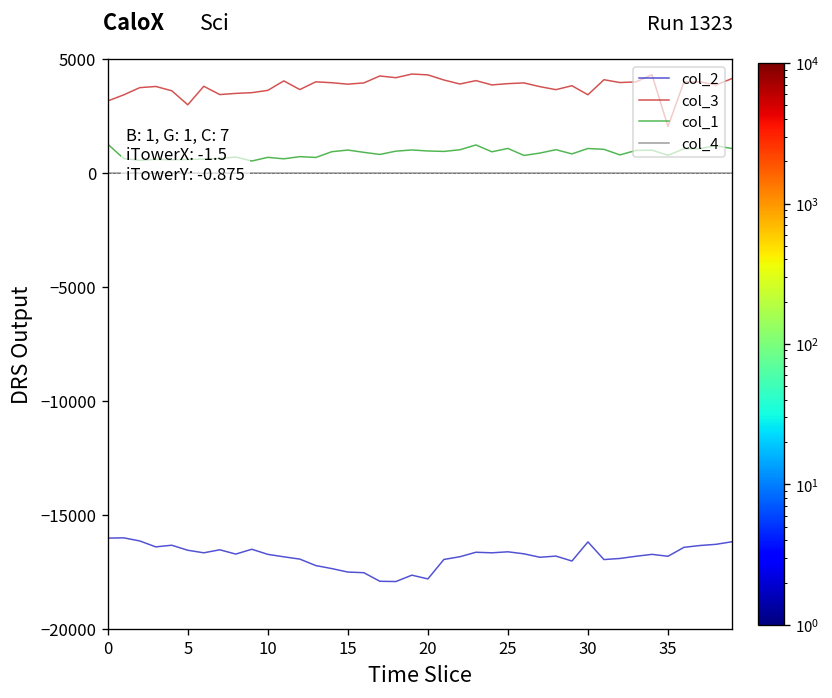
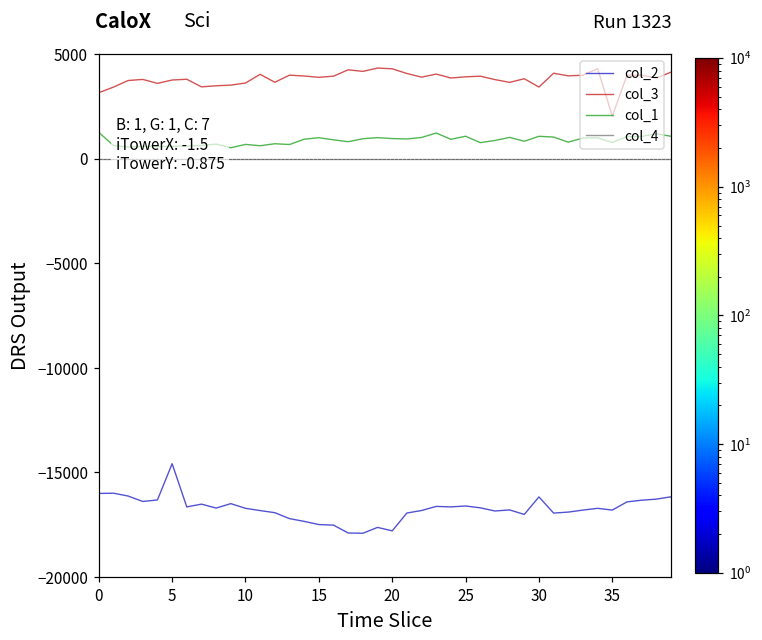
  {
    "col_2": {
      "0": -16000,
-     "5": -16500,
+     "5": -14600,
      "10": -16700,
      "15": -17500,
      "20": -17800,
      "25": -16600,
      "30": -16200,
      "35": -16800
    },
    "col_3": {
      "0": 3200,
-     "5": 3000,
+     "5": 3800,
      "10": 3600,
      "15": 3900,
      "20": 4300,
      "25": 3900,
      "30": 3400
    },
    "col_1": {
      "0": 1300,
      "10": 700,
      "15": 1000,
      "20": 1000,
      "25": 1100,
      "30": 1100
    },
    "col_4": {
      "0": 0,
      "10": 0,
      "15": 0,
      "20": 0,
      "25": 0,
      "30": 0,
      "35": 0
    }
  }
